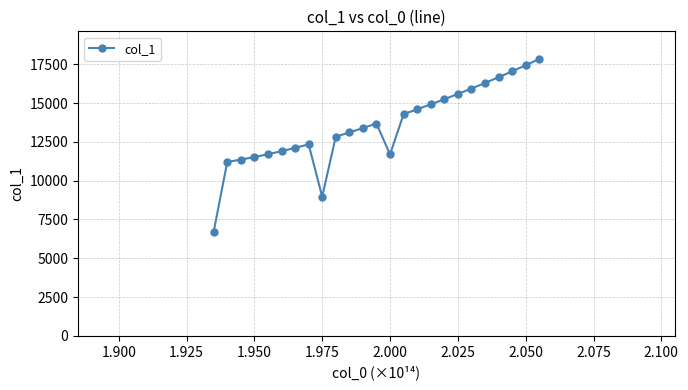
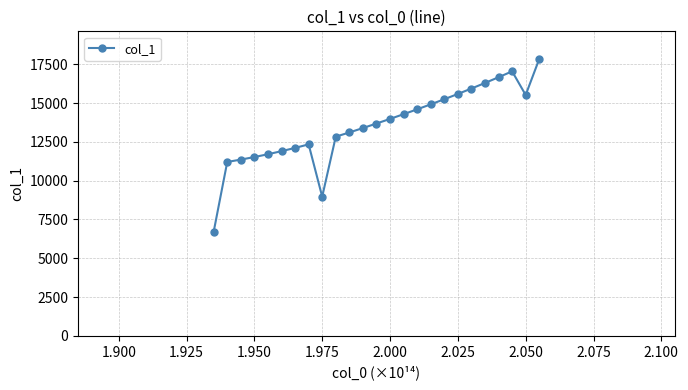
  {
    "1.950": 11500,
    "1.975": 9000,
-   "2.000": 11700,
+   "2.000": 14000,
    "2.025": 15600,
-   "2.050": 17400
+   "2.050": 15500
  }
